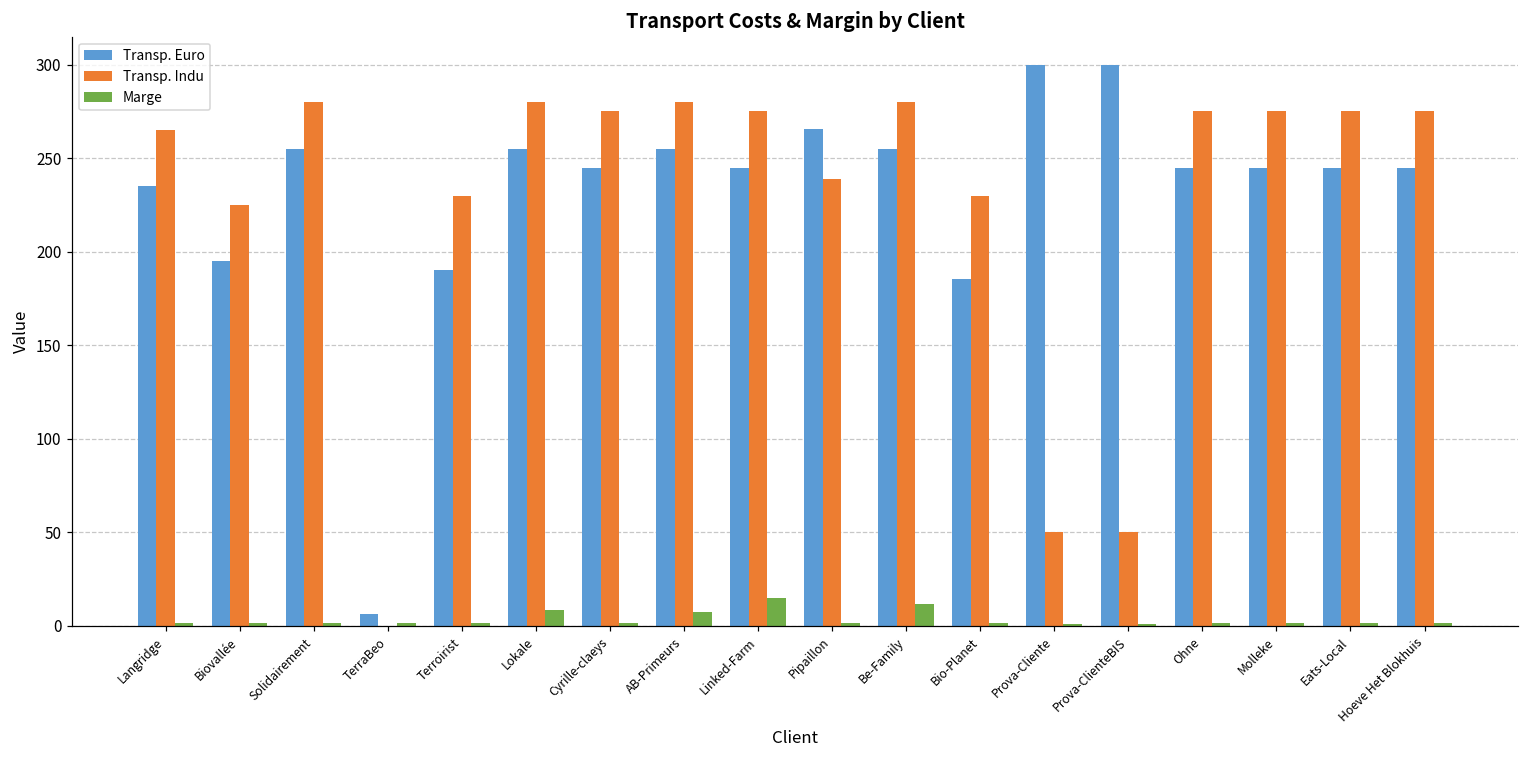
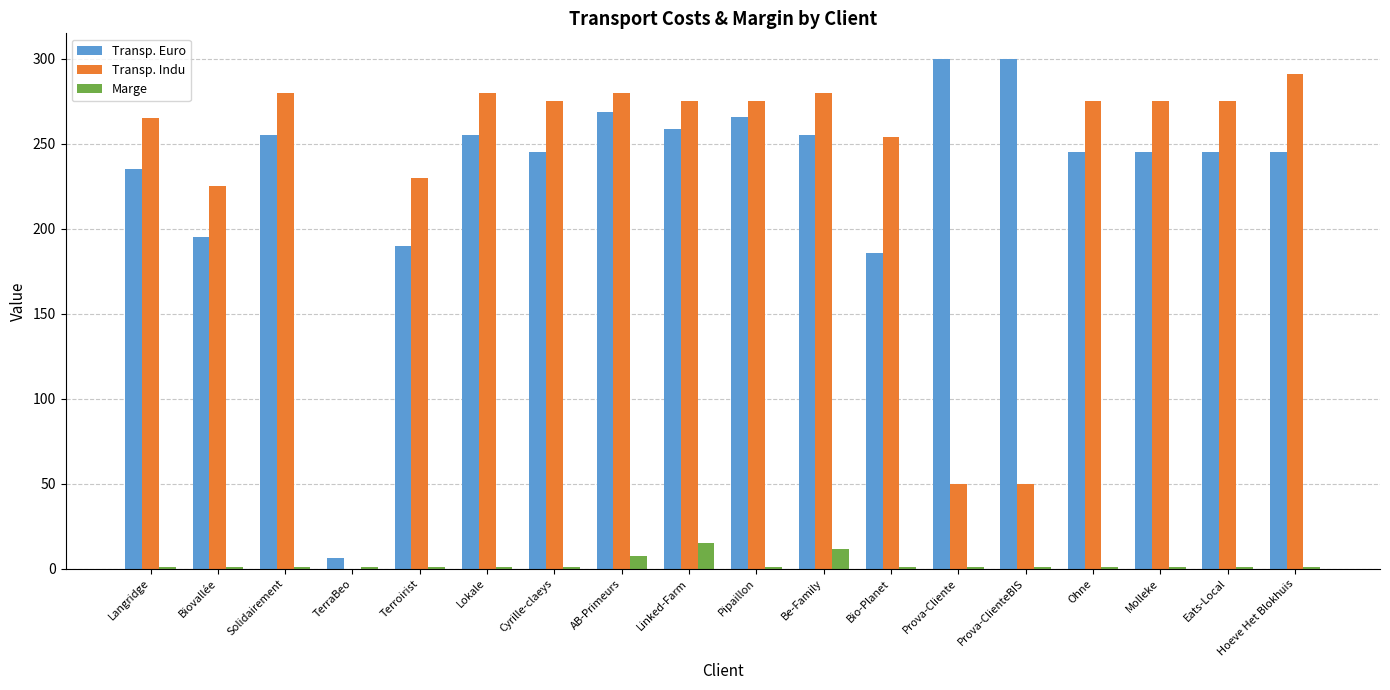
  {
    "Transp. Euro": {
      "Langridge": 235,
      "Biovallée": 195,
      "Solidairement": 255,
      "TerraBeo": 6,
      "Terroirist": 190,
      "Lokale": 255,
      "Cyrille-claeys": 245,
-     "AB-Primeurs": 255,
-     "Linked-Farm": 245,
+     "AB-Primeurs": 269,
+     "Linked-Farm": 259,
      "Pipaillon": 266,
      "Be-Family": 255,
      "Bio-Planet": 186,
      "Prova-Cliente": 300,
      "Prova-ClienteBIS": 300,
      "Ohne": 245,
      "Molleke": 245,
      "Eats-Local": 245,
      "Hoeve Het Blokhuis": 245
    },
    "Transp. Indu": {
      "Langridge": 265,
      "Biovallée": 225,
      "Solidairement": 280,
      "TerraBeo": 0,
      "Terroirist": 230,
      "Lokale": 280,
      "Cyrille-claeys": 275,
      "AB-Primeurs": 280,
      "Linked-Farm": 275,
-     "Pipaillon": 239,
+     "Pipaillon": 275,
      "Be-Family": 280,
-     "Bio-Planet": 230,
+     "Bio-Planet": 254,
      "Prova-Cliente": 50,
      "Prova-ClienteBIS": 50,
      "Ohne": 275,
      "Molleke": 275,
      "Eats-Local": 275,
-     "Hoeve Het Blokhuis": 275
+     "Hoeve Het Blokhuis": 291
    },
    "Marge": {
-     "Lokale": 8,
+     "Lokale": 1,
      "AB-Primeurs": 7,
      "Linked-Farm": 15,
      "Be-Family": 12
    }
  }
